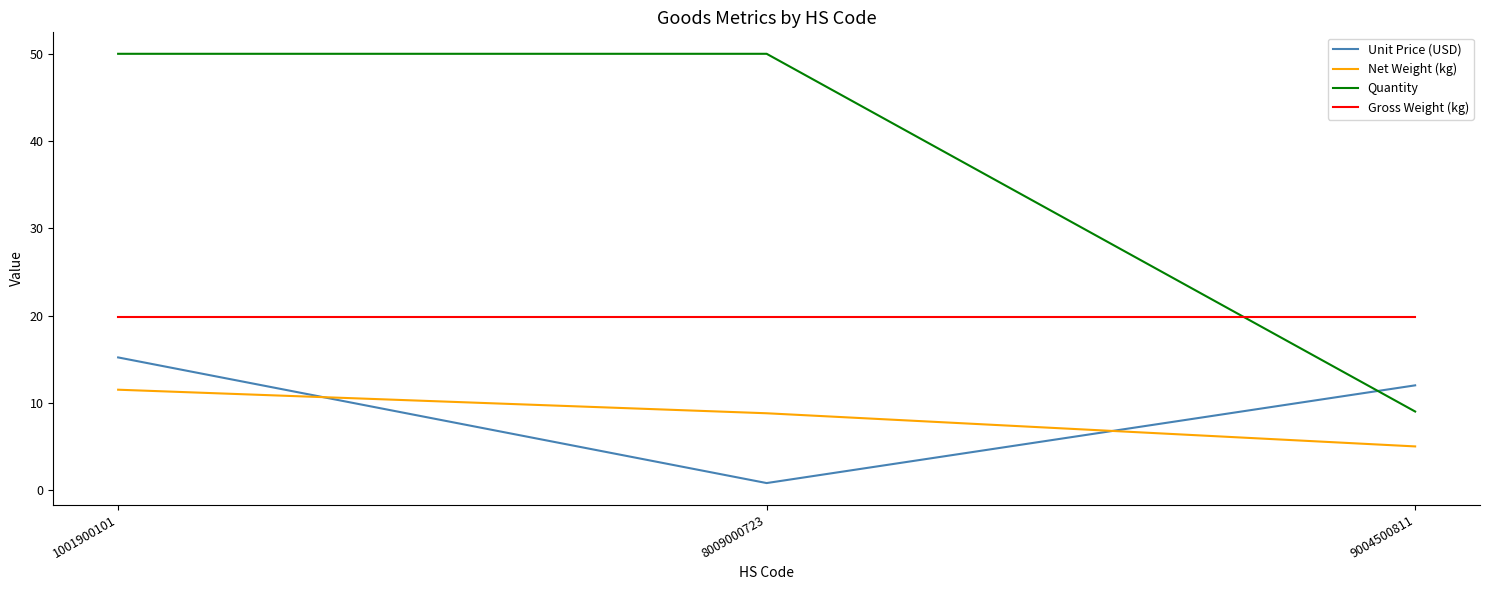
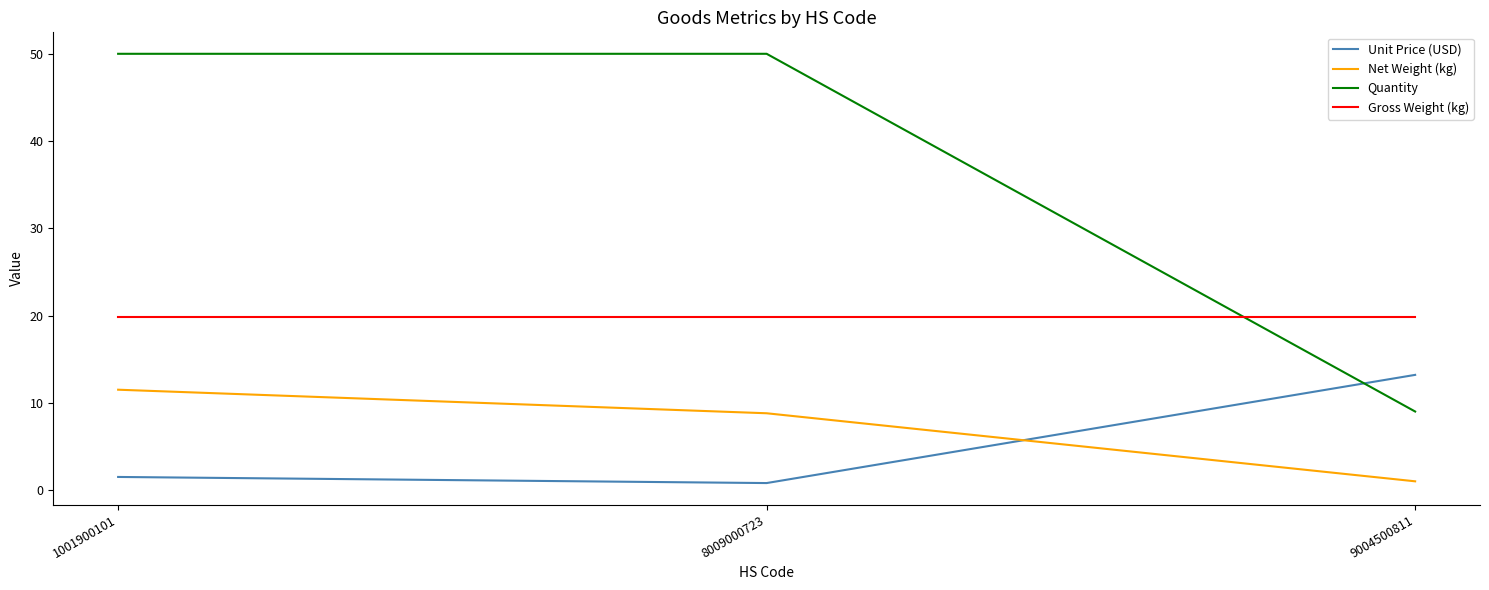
  {
    "Unit Price (USD)": {
-     "1001900101": 15,
+     "1001900101": 2,
      "8009000723": 1,
-     "9004500811": 12
+     "9004500811": 13
    },
    "Net Weight (kg)": {
      "1001900101": 12,
      "8009000723": 9,
-     "9004500811": 5
+     "9004500811": 1
    },
    "Quantity": {
      "1001900101": 50,
      "8009000723": 50,
      "9004500811": 9
    },
    "Gross Weight (kg)": {
      "1001900101": 20,
      "8009000723": 20,
      "9004500811": 20
    }
  }
